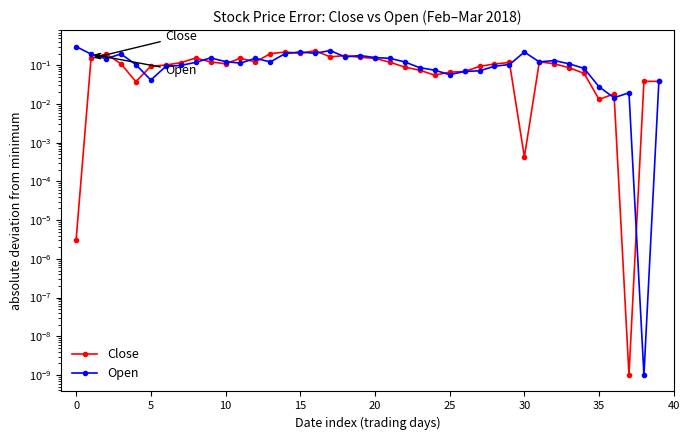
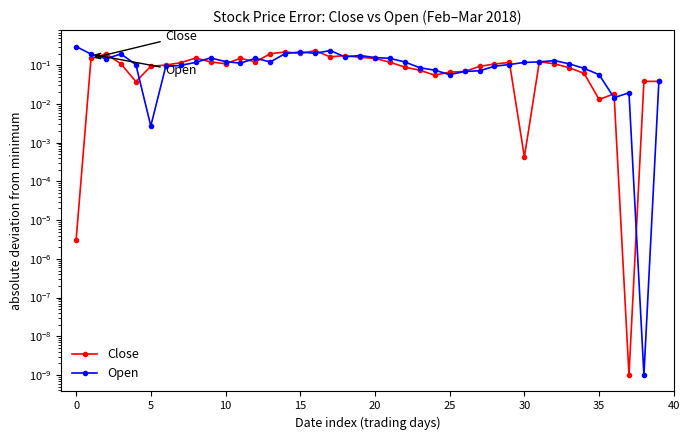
  {
    "Close": {
      "0": 0.000003,
      "5": 0.09,
      "30": 0.0004,
      "35": 0.013
    },
    "Open": {
      "0": 0.3,
-     "5": 0.04,
-     "30": 0.2,
-     "35": 0.03
+     "5": 0.003,
+     "30": 0.12,
+     "35": 0.06
    }
  }
